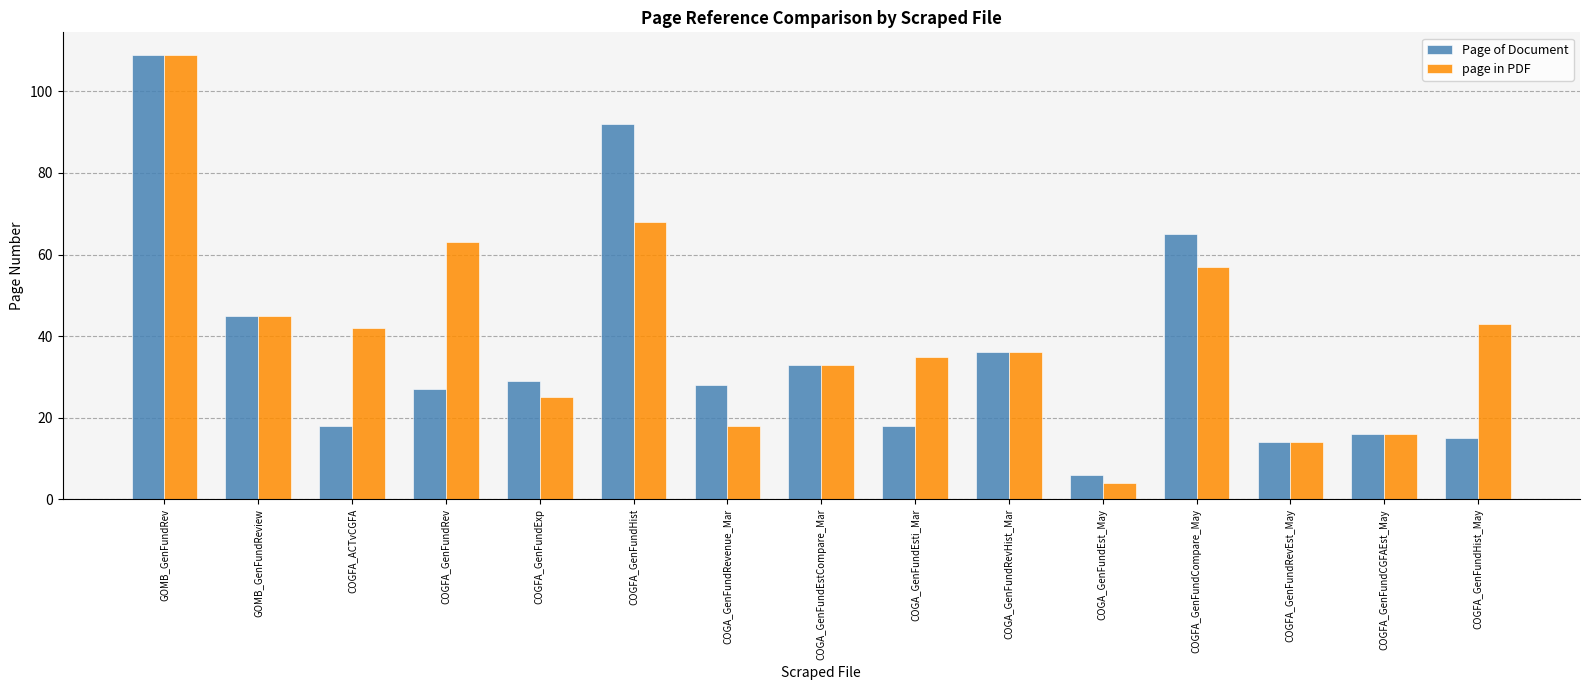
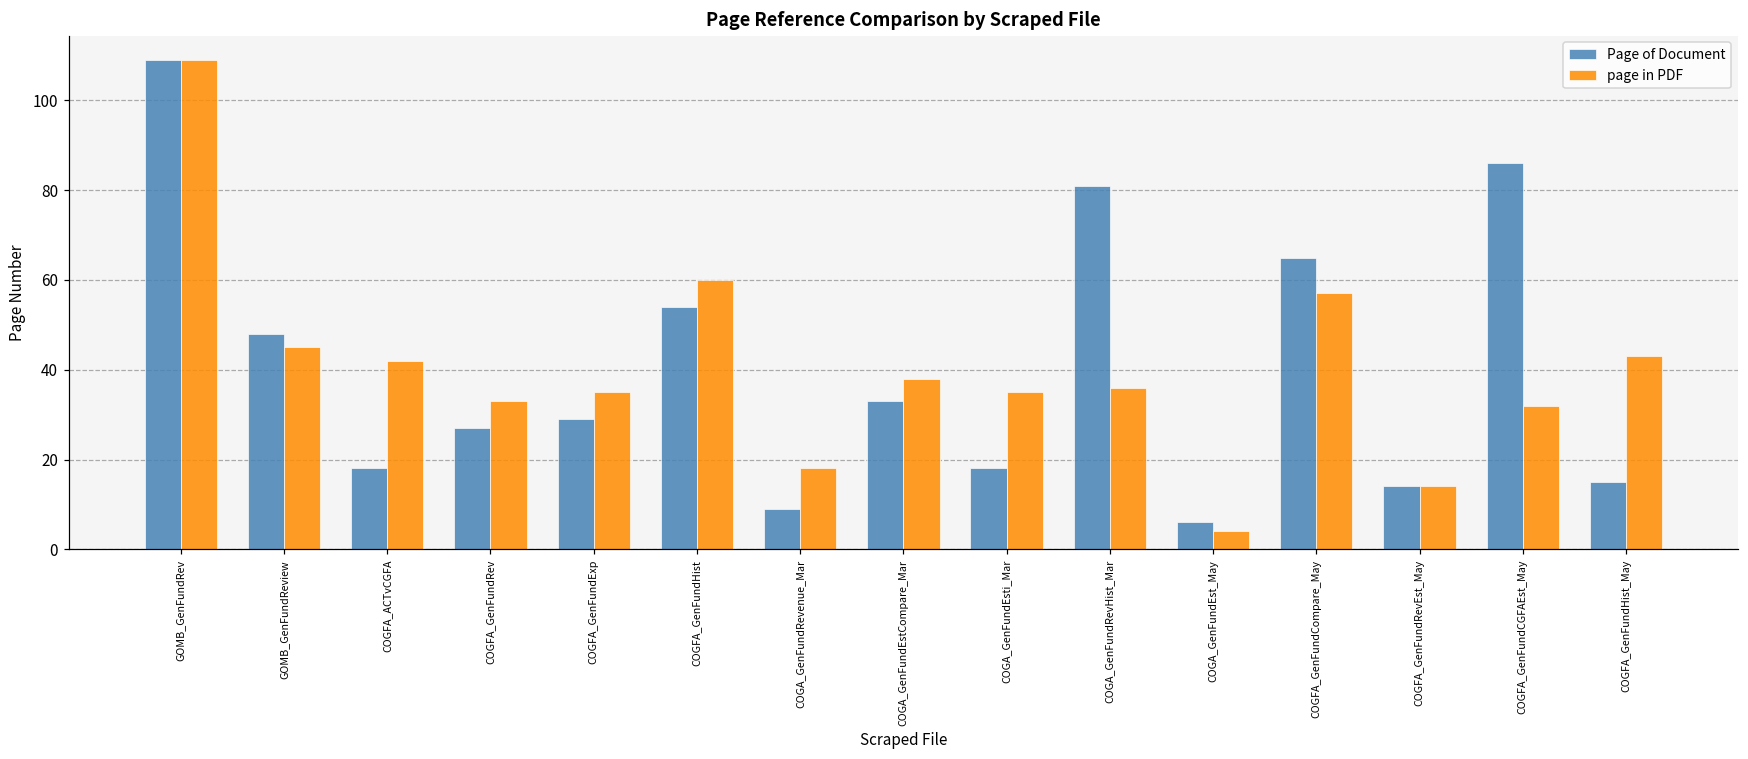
  {
    "Page of Document": {
      "GOMB_GenFundRev": 109,
-     "GOMB_GenFundReview": 45,
+     "GOMB_GenFundReview": 48,
      "COGFA_ACTvCGFA": 18,
      "COGFA_GenFundRev": 27,
      "COGFA_GenFundExp": 29,
-     "COGFA_GenFundHist": 92,
-     "COGA_GenFundRevenue_Mar": 28,
+     "COGFA_GenFundHist": 54,
+     "COGA_GenFundRevenue_Mar": 9,
      "COGA_GenFundEstCompare_Mar": 33,
      "COGA_GenFundEsti_Mar": 18,
-     "COGA_GenFundRevHist_Mar": 36,
+     "COGA_GenFundRevHist_Mar": 81,
      "COGA_GenFundEst_May": 6,
      "COGFA_GenFundCompare_May": 65,
      "COGFA_GenFundRevEst_May": 14,
-     "COGFA_GenFundCGFAEst_May": 16,
+     "COGFA_GenFundCGFAEst_May": 86,
      "COGFA_GenFundHist_May": 15
    },
    "page in PDF": {
      "GOMB_GenFundRev": 109,
      "GOMB_GenFundReview": 45,
      "COGFA_ACTvCGFA": 42,
-     "COGFA_GenFundRev": 63,
-     "COGFA_GenFundExp": 25,
-     "COGFA_GenFundHist": 68,
+     "COGFA_GenFundRev": 33,
+     "COGFA_GenFundExp": 35,
+     "COGFA_GenFundHist": 60,
      "COGA_GenFundRevenue_Mar": 18,
-     "COGA_GenFundEstCompare_Mar": 33,
+     "COGA_GenFundEstCompare_Mar": 38,
      "COGA_GenFundEsti_Mar": 35,
      "COGA_GenFundRevHist_Mar": 36,
      "COGA_GenFundEst_May": 4,
      "COGFA_GenFundCompare_May": 57,
      "COGFA_GenFundRevEst_May": 14,
-     "COGFA_GenFundCGFAEst_May": 16,
+     "COGFA_GenFundCGFAEst_May": 32,
      "COGFA_GenFundHist_May": 43
    }
  }
